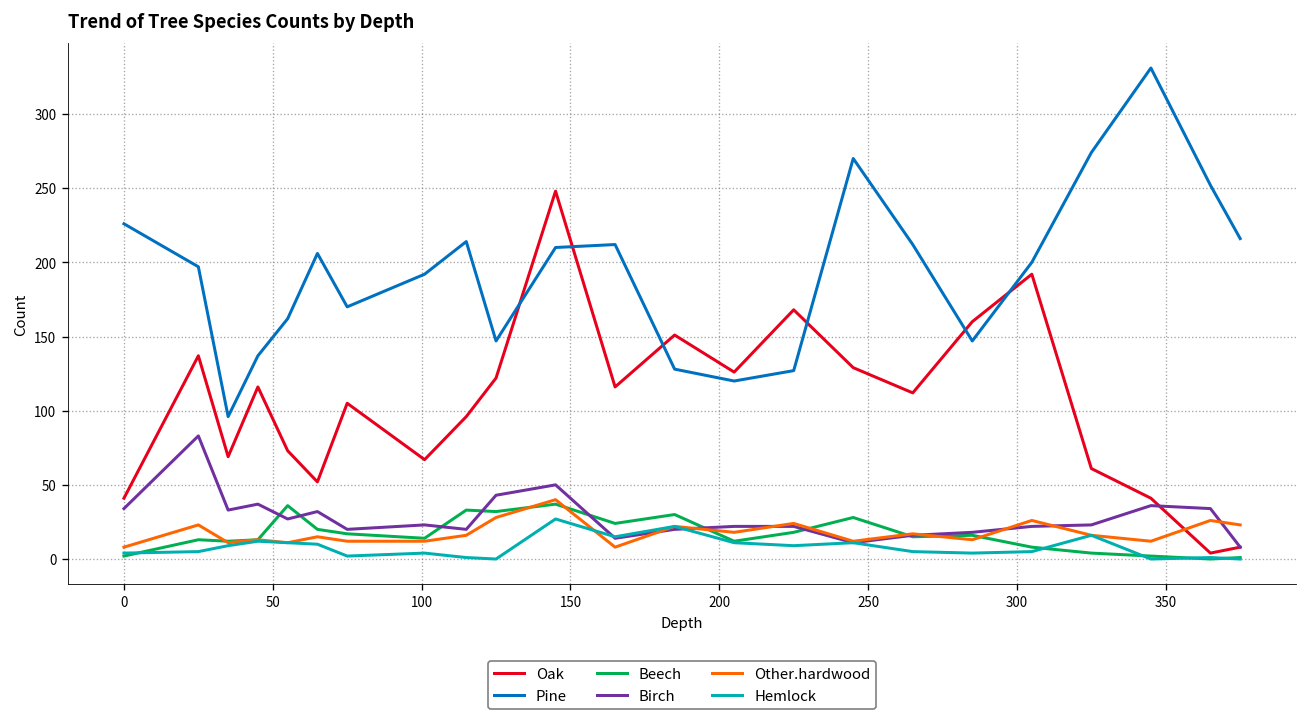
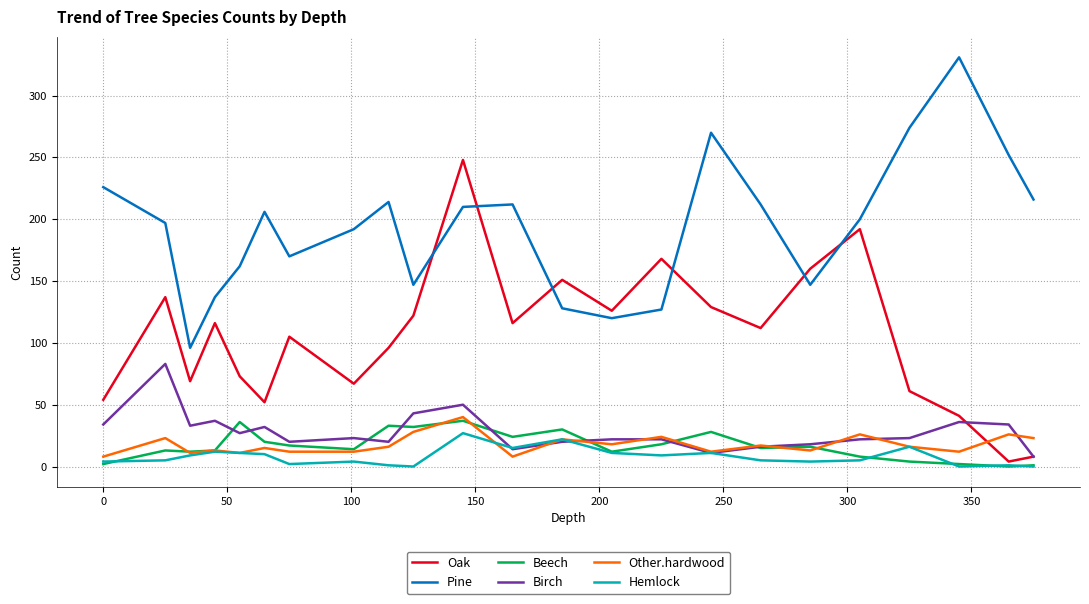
  {
    "Oak": {
-     "0": 41
+     "0": 54
    },
    "Pine": {
      "0": 226
    },
    "Birch": {
      "0": 34
    },
    "Other.hardwood": {
      "0": 8
    }
  }
